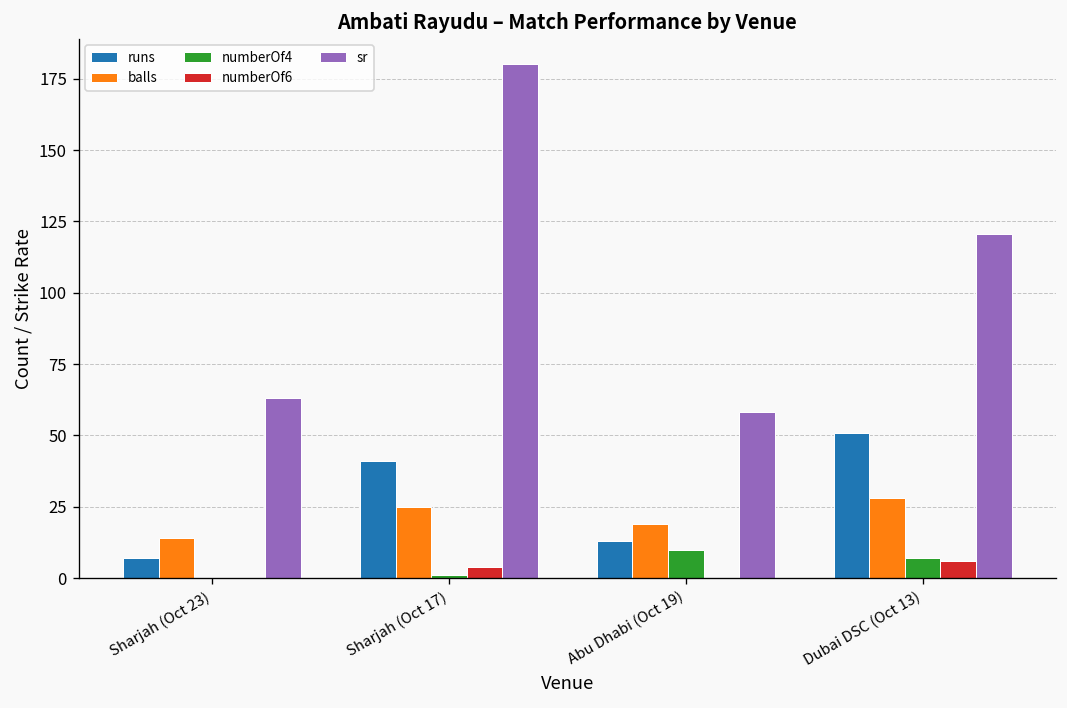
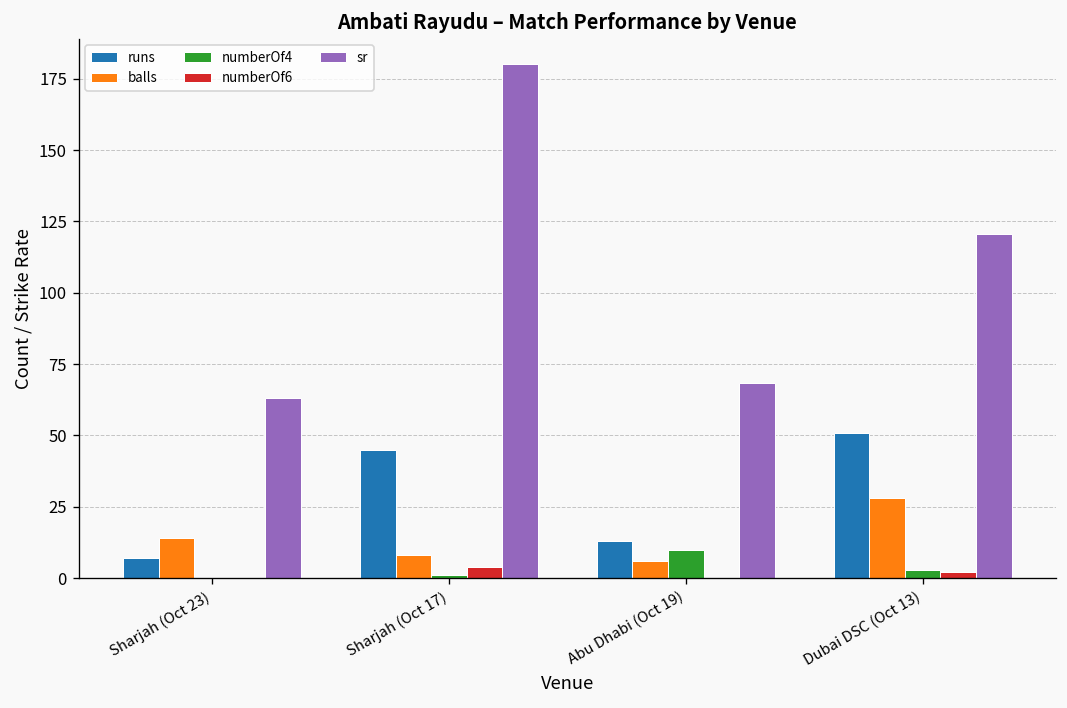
  {
    "runs": {
      "Sharjah (Oct 23)": 7,
-     "Sharjah (Oct 17)": 41,
+     "Sharjah (Oct 17)": 45,
      "Abu Dhabi (Oct 19)": 13,
      "Dubai DSC (Oct 13)": 51
    },
    "balls": {
      "Sharjah (Oct 23)": 14,
-     "Sharjah (Oct 17)": 25,
-     "Abu Dhabi (Oct 19)": 19,
+     "Sharjah (Oct 17)": 8,
+     "Abu Dhabi (Oct 19)": 6,
      "Dubai DSC (Oct 13)": 28
    },
    "numberOf4": {
      "Sharjah (Oct 23)": 0,
      "Abu Dhabi (Oct 19)": 10,
-     "Dubai DSC (Oct 13)": 7
+     "Dubai DSC (Oct 13)": 3
    },
    "numberOf6": {
      "Sharjah (Oct 23)": 0,
      "Sharjah (Oct 17)": 4,
      "Abu Dhabi (Oct 19)": 0,
-     "Dubai DSC (Oct 13)": 6
+     "Dubai DSC (Oct 13)": 2
    },
    "sr": {
      "Sharjah (Oct 23)": 63,
      "Sharjah (Oct 17)": 180,
-     "Abu Dhabi (Oct 19)": 58,
+     "Abu Dhabi (Oct 19)": 68,
      "Dubai DSC (Oct 13)": 121
    }
  }
